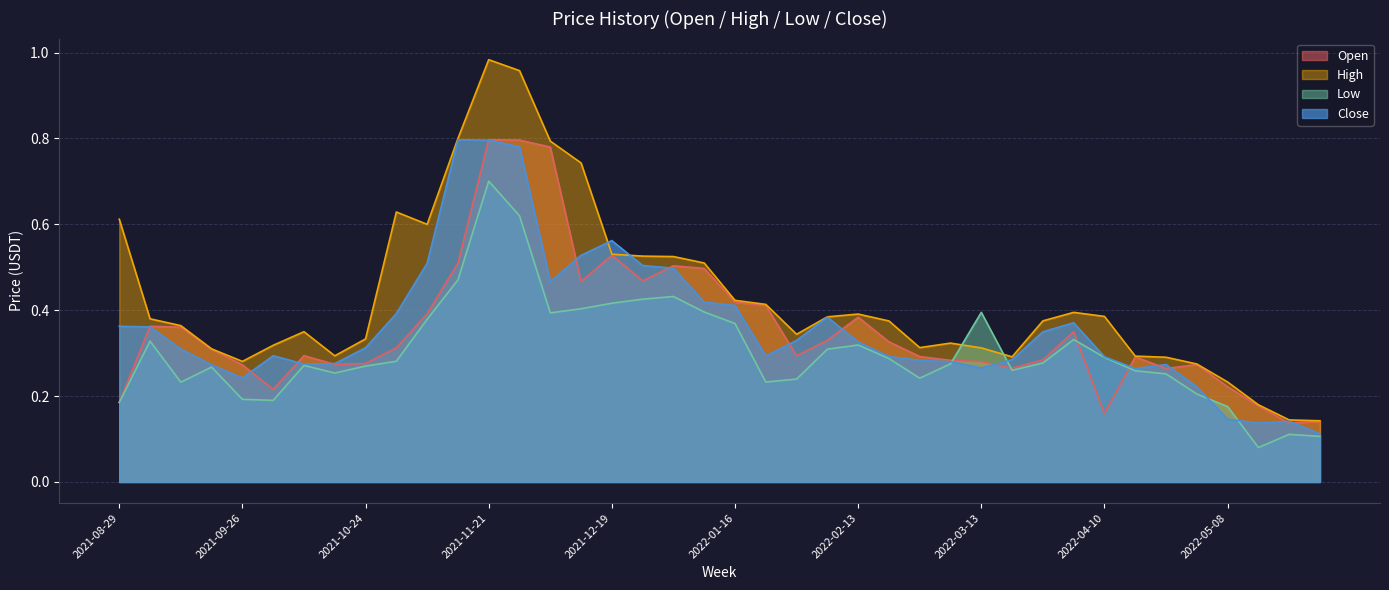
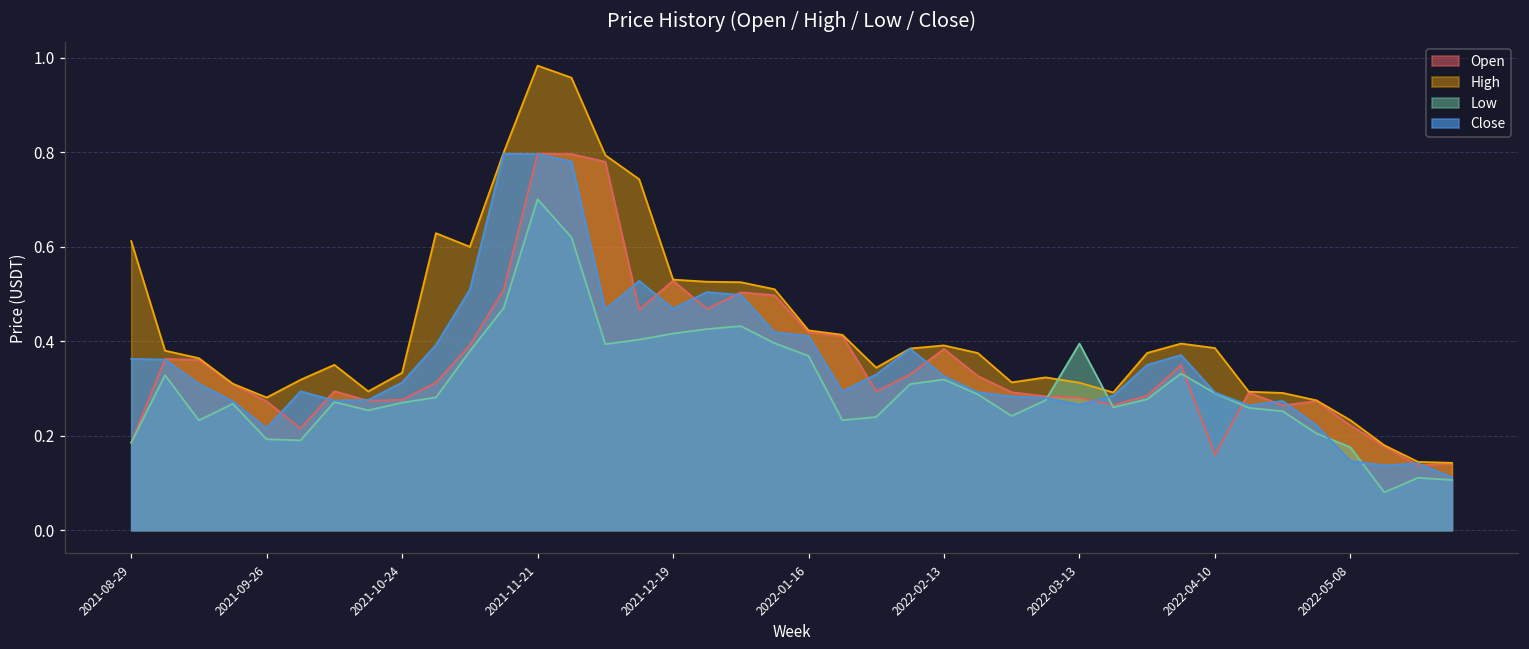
  {
    "Open": {
      "2021-09-26": 0.27,
      "2021-10-24": 0.28,
      "2022-02-13": 0.38,
      "2022-03-13": 0.28,
      "2022-04-10": 0.16,
      "2022-05-08": 0.22
    },
    "High": {
      "2021-08-29": 0.61,
      "2021-09-26": 0.28,
      "2021-10-24": 0.33,
      "2021-11-21": 0.98,
      "2022-02-13": 0.39,
      "2022-03-13": 0.31,
      "2022-04-10": 0.39,
      "2022-05-08": 0.23
    },
    "Low": {
      "2021-09-26": 0.19,
      "2021-10-24": 0.27,
      "2021-11-21": 0.70,
      "2021-12-19": 0.42,
      "2022-01-16": 0.37,
      "2022-02-13": 0.32,
      "2022-03-13": 0.40,
      "2022-05-08": 0.18
    },
    "Close": {
      "2021-08-29": 0.36,
-     "2021-09-26": 0.24,
+     "2021-09-26": 0.22,
      "2021-10-24": 0.31,
-     "2021-12-19": 0.56,
+     "2021-12-19": 0.47,
      "2022-01-16": 0.41,
      "2022-02-13": 0.33,
      "2022-03-13": 0.27,
      "2022-05-08": 0.15
    }
  }
